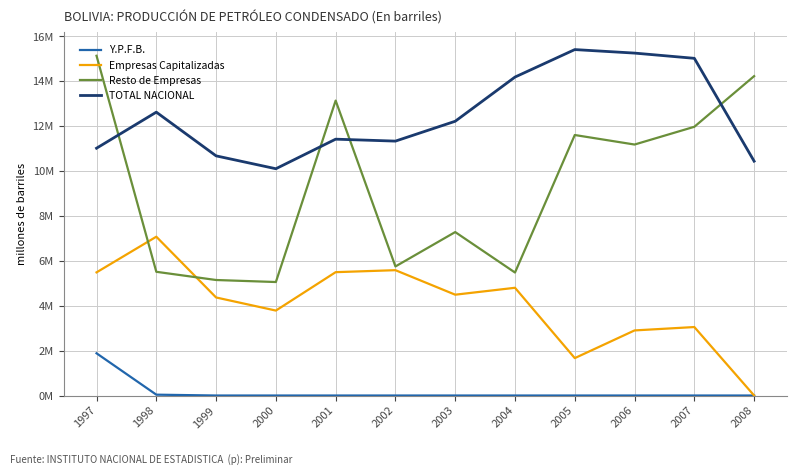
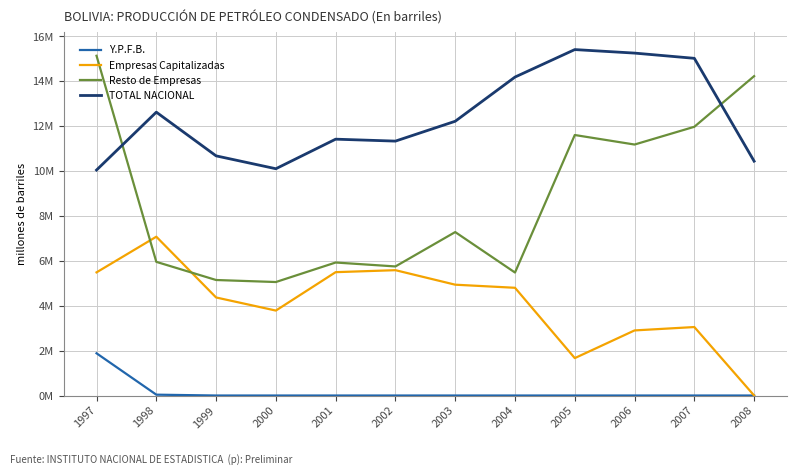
  {
    "Y.P.F.B.": {
      "1997": 1900000,
      "1998": 0,
      "1999": 0,
      "2000": 0,
      "2001": 0,
      "2002": 0,
      "2003": 0,
      "2004": 0,
      "2005": 0,
      "2006": 0,
      "2007": 0
    },
    "Empresas Capitalizadas": {
      "1997": 5500000,
      "1998": 7100000,
      "1999": 4400000,
      "2000": 3800000,
      "2001": 5500000,
      "2002": 5600000,
-     "2003": 4500000,
+     "2003": 4900000,
      "2004": 4800000,
      "2005": 1700000,
      "2006": 2900000,
      "2007": 3100000
    },
    "Resto de Empresas": {
      "1997": 15100000,
-     "1998": 5500000,
+     "1998": 6000000,
      "1999": 5100000,
      "2000": 5100000,
-     "2001": 13100000,
+     "2001": 5900000,
      "2002": 5800000,
      "2003": 7300000,
      "2004": 5500000,
      "2005": 11600000,
      "2006": 11200000,
      "2007": 12000000,
      "2008": 14200000
    },
    "TOTAL NACIONAL": {
-     "1997": 11000000,
+     "1997": 10000000,
      "1998": 12600000,
      "1999": 10700000,
      "2000": 10100000,
      "2001": 11400000,
      "2002": 11300000,
      "2003": 12200000,
      "2004": 14200000,
      "2005": 15400000,
      "2006": 15300000,
      "2007": 15000000,
      "2008": 10400000
    }
  }
